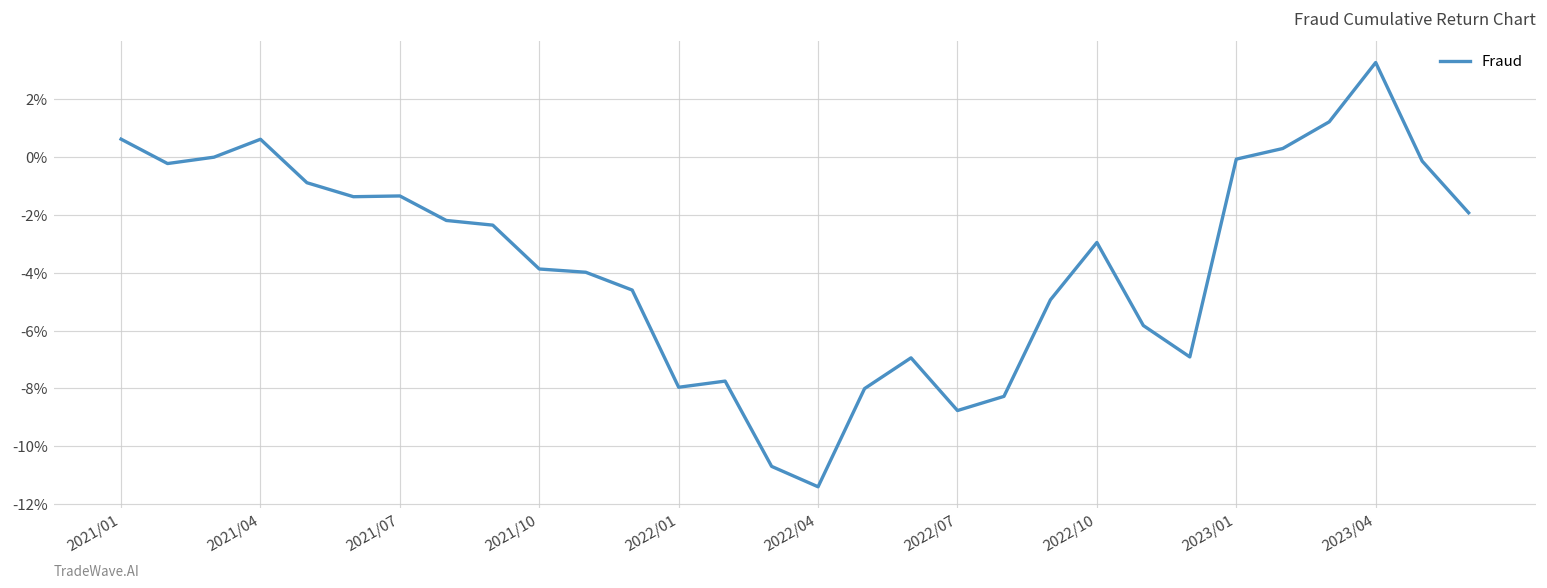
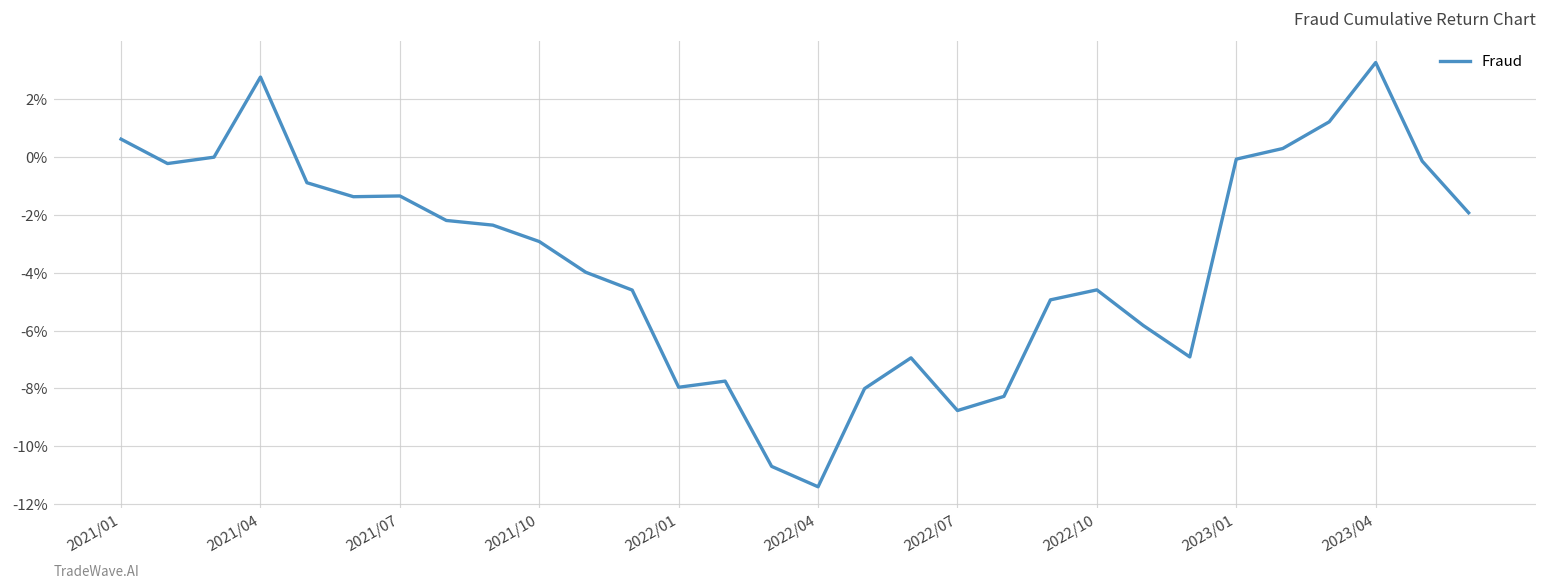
  {
    "2021/01": "0.6%",
-   "2021/04": "0.6%",
+   "2021/04": "2.8%",
    "2021/07": "-1.4%",
-   "2021/10": "-3.9%",
+   "2021/10": "-2.9%",
    "2022/01": "-8.0%",
    "2022/04": "-11.4%",
    "2022/07": "-8.8%",
-   "2022/10": "-3.0%",
+   "2022/10": "-4.6%",
    "2023/01": "-0.1%",
    "2023/04": "3.3%"
  }
